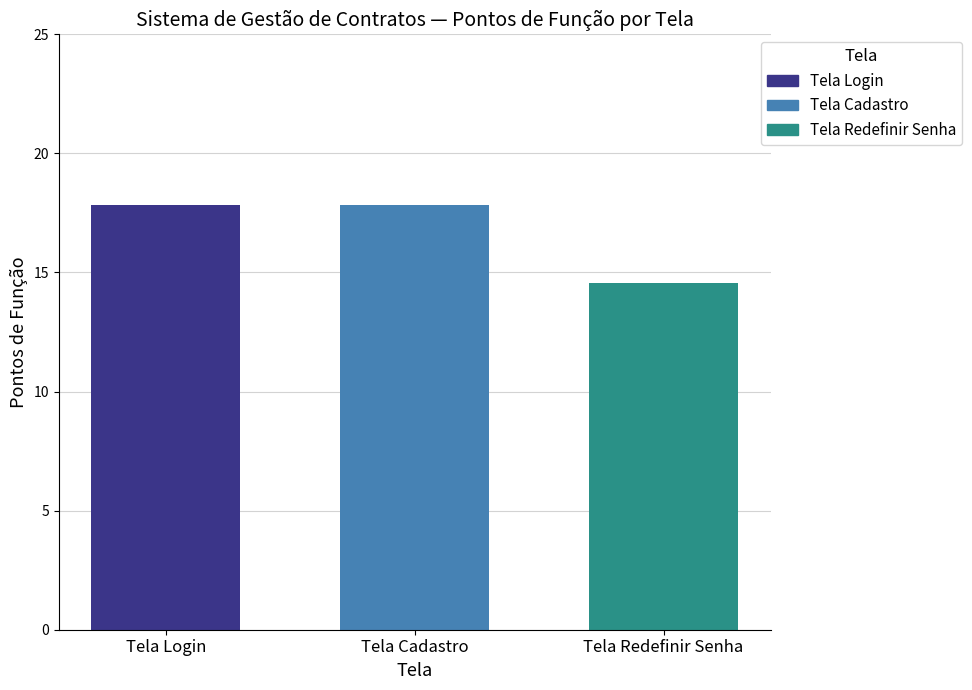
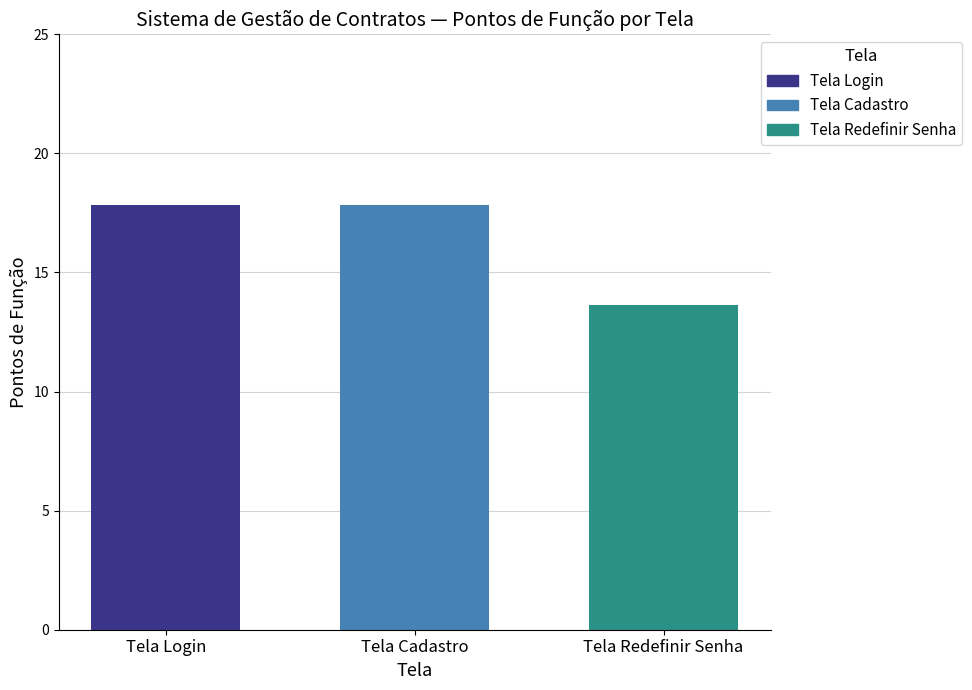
  {
    "Tela Login": 17.9,
    "Tela Cadastro": 17.9,
-   "Tela Redefinir Senha": 14.6
+   "Tela Redefinir Senha": 13.7
  }
